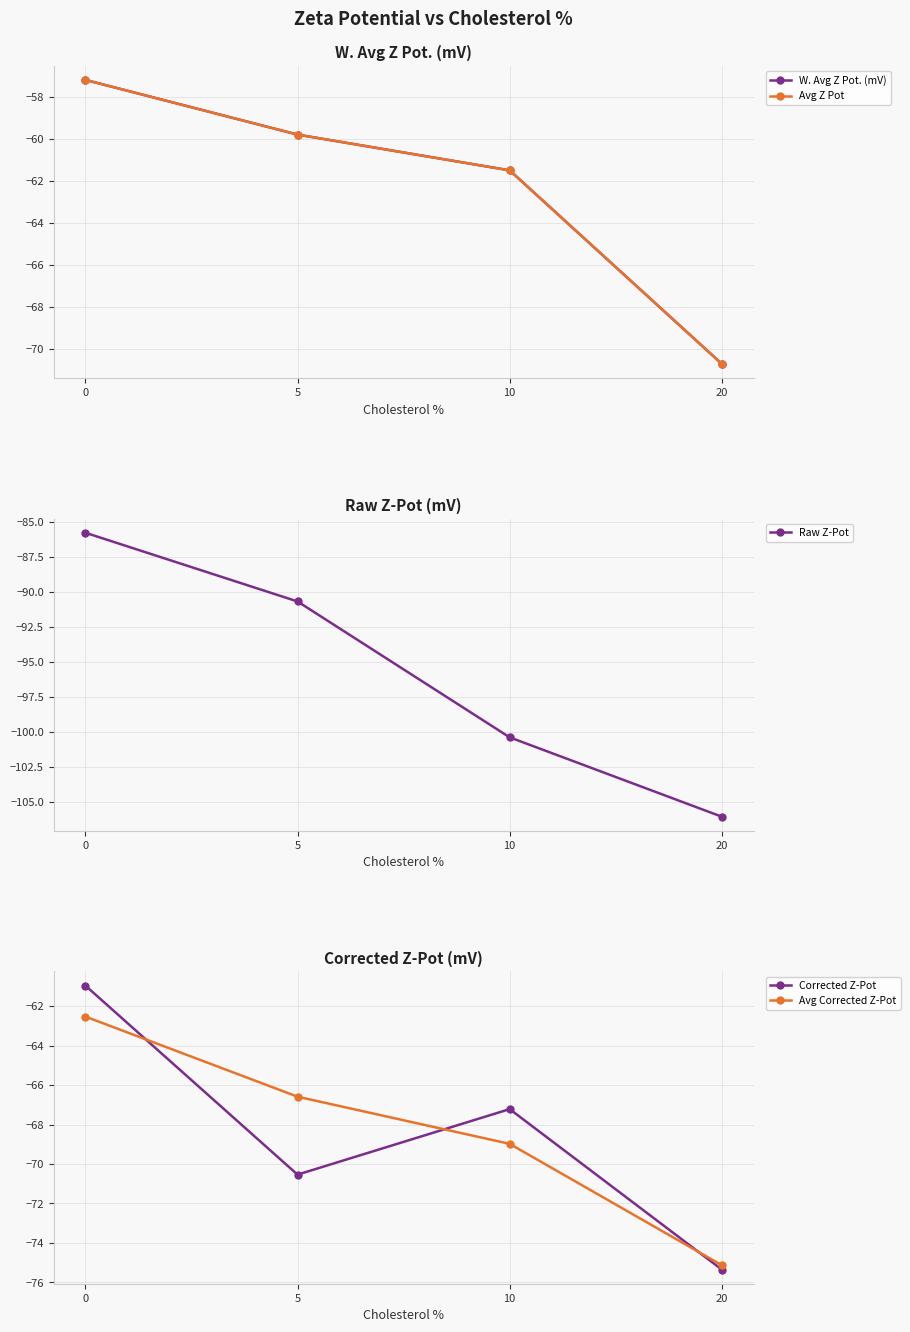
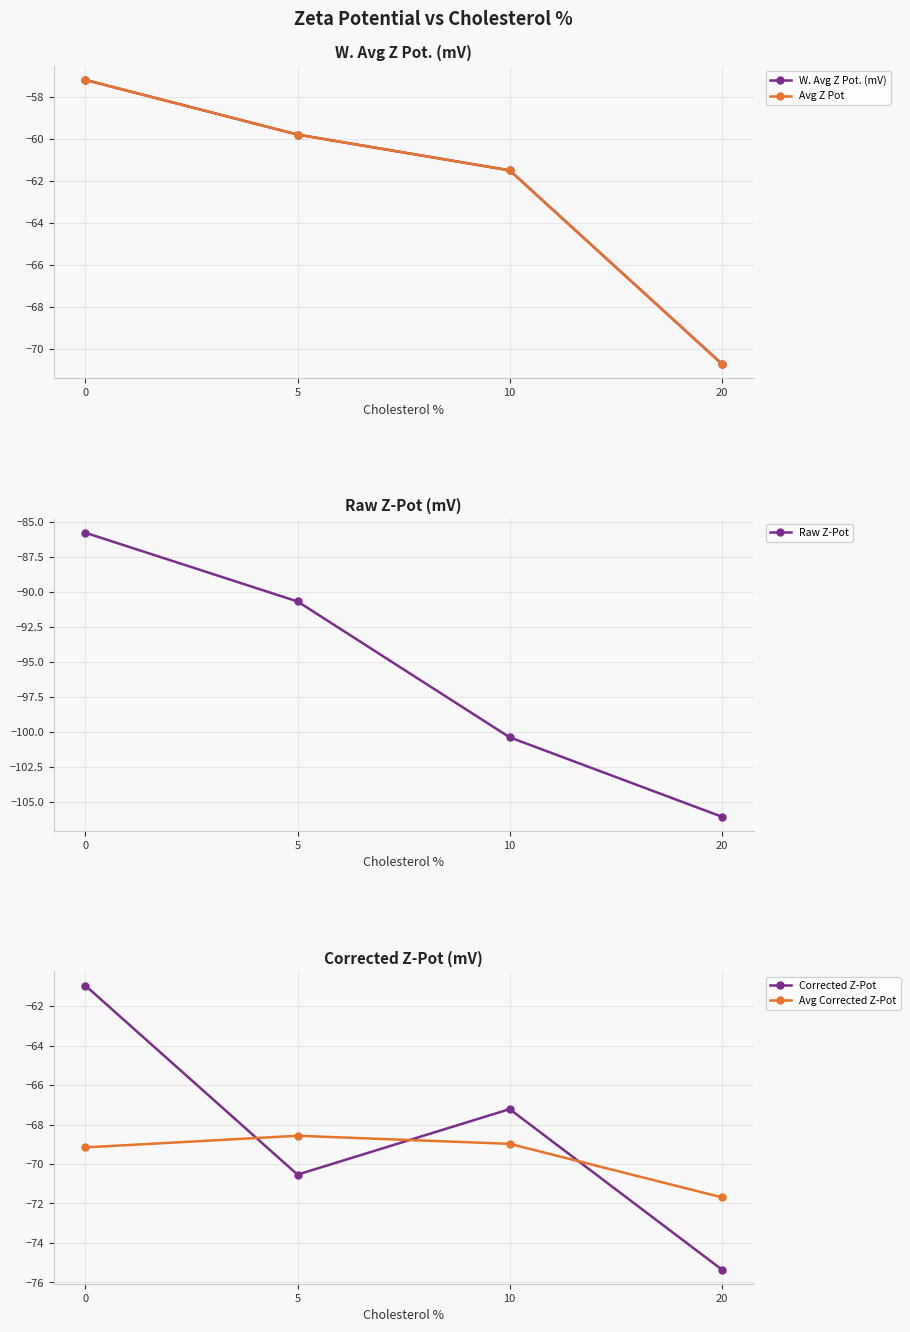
  {
    "W. Avg Z Pot. (mV)": {
      "0": -57.2,
      "5": -59.8,
      "10": -61.5,
      "20": -70.7
    },
    "Raw Z-Pot (mV)": {
      "0": -85.8,
      "5": -90.7,
      "10": -100.4,
      "20": -106.1
    },
    "Corrected Z-Pot (mV)": {
      "Corrected Z-Pot": {
        "0": -61.0,
        "5": -70.5,
        "10": -67.2,
        "20": -75.4
      },
      "Avg Corrected Z-Pot": {
-       "0": -62.5,
-       "5": -66.6,
+       "0": -69.2,
+       "5": -68.6,
        "10": -69.0,
-       "20": -75.1
+       "20": -71.7
      }
    }
  }
